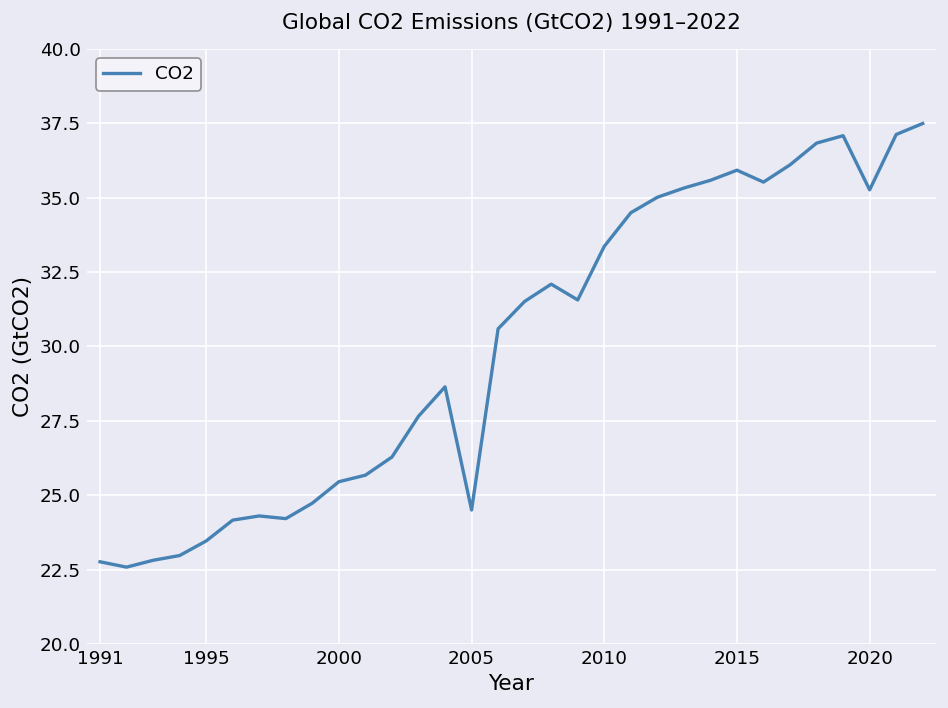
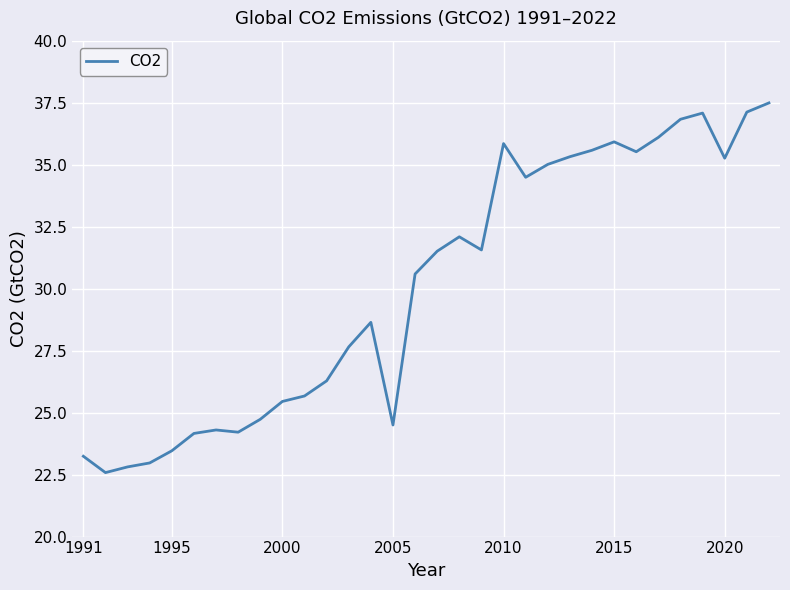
  {
-   "1991": 22.8,
+   "1991": 23.2,
    "1995": 23.5,
    "2000": 25.5,
    "2005": 24.5,
-   "2010": 33.4,
+   "2010": 35.9,
    "2015": 35.9,
    "2020": 35.3
  }
